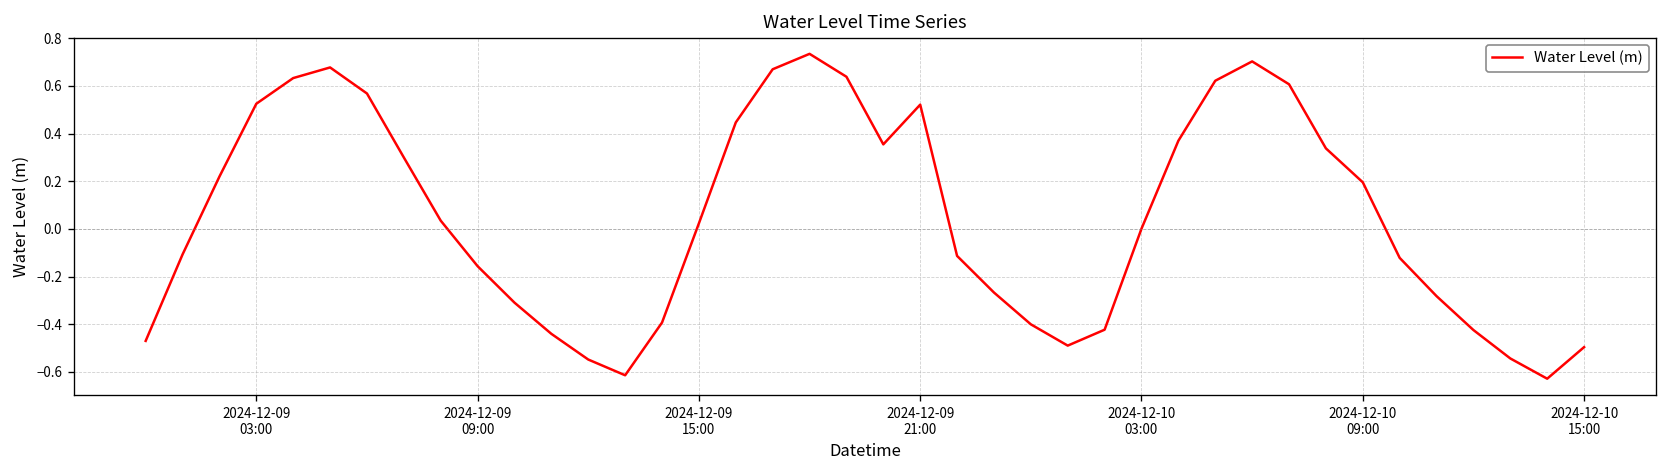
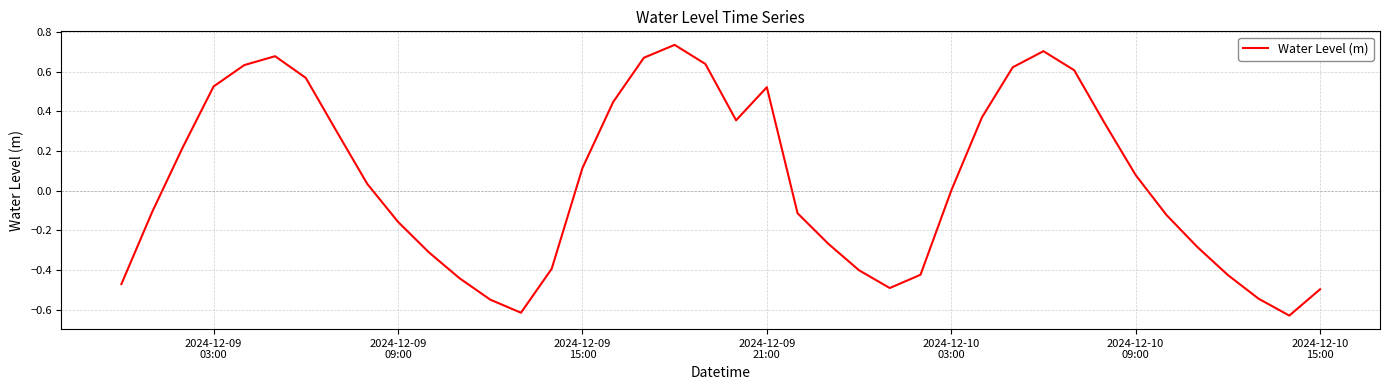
  {
    "2024-12-09 03:00": 0.53,
    "2024-12-09 09:00": -0.16,
-   "2024-12-09 15:00": 0.02,
+   "2024-12-09 15:00": 0.11,
    "2024-12-09 21:00": 0.52,
    "2024-12-10 03:00": 0.00,
-   "2024-12-10 09:00": 0.20,
+   "2024-12-10 09:00": 0.08,
    "2024-12-10 15:00": -0.50
  }
